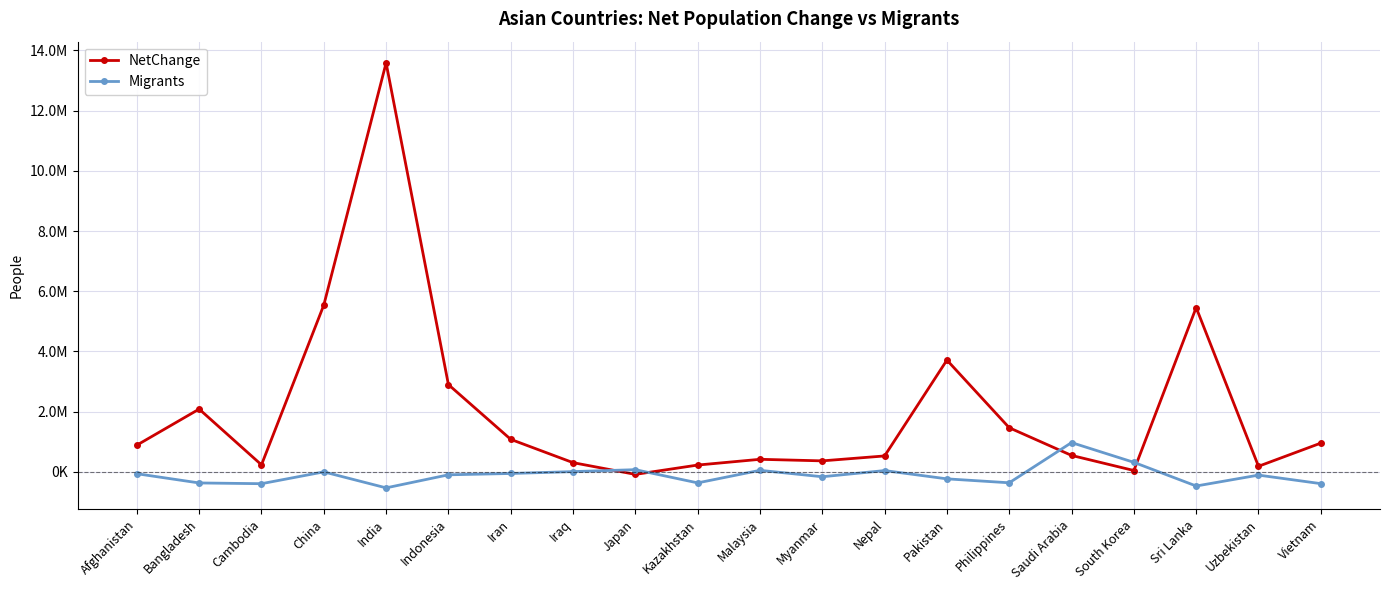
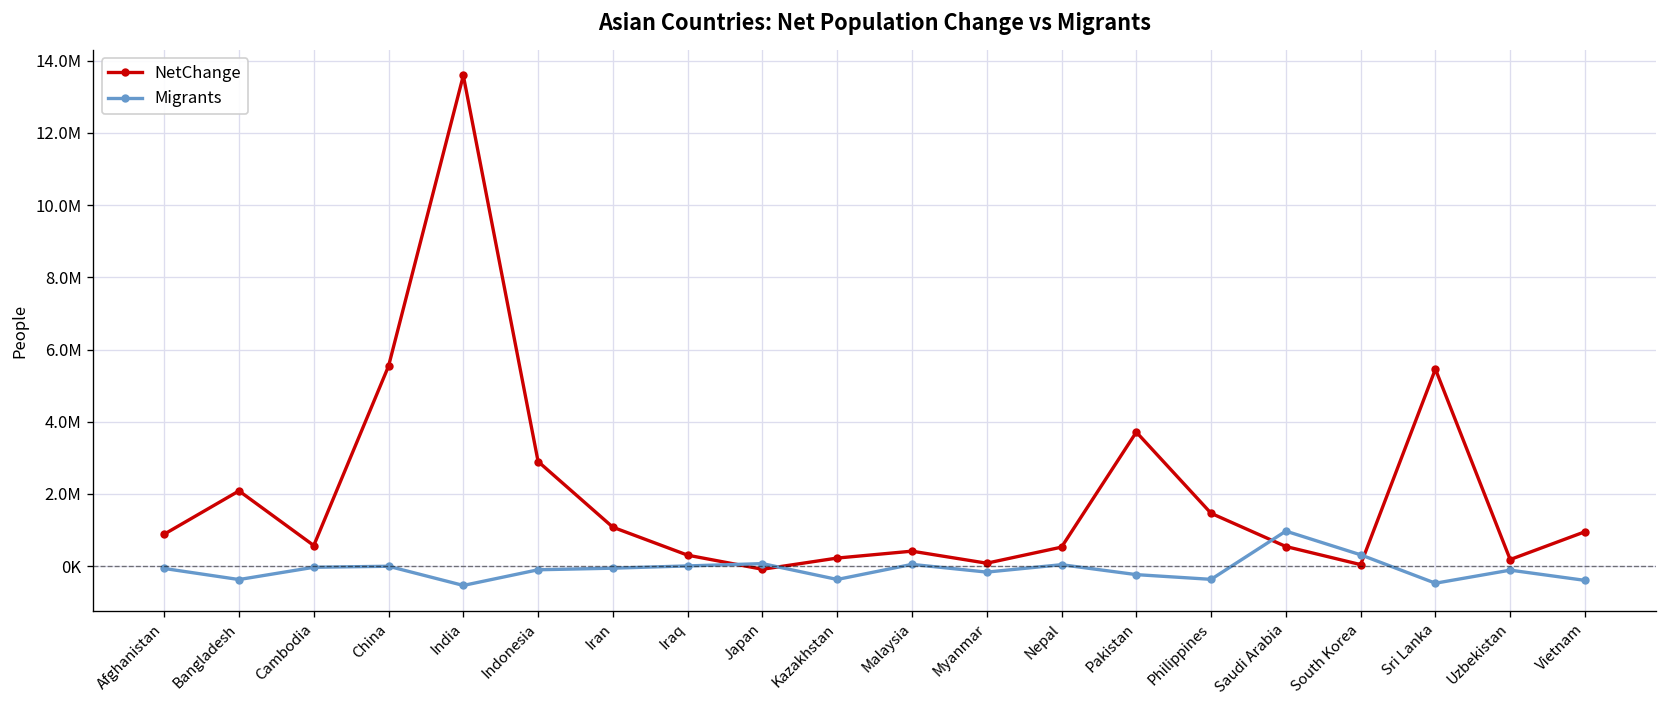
  {
    "NetChange": {
      "Afghanistan": 900000,
      "Bangladesh": 2100000,
-     "Cambodia": 200000,
+     "Cambodia": 600000,
      "China": 5500000,
      "India": 13600000,
      "Indonesia": 2900000,
      "Iran": 1100000,
      "Iraq": 300000,
      "Japan": -100000,
      "Kazakhstan": 200000,
      "Malaysia": 400000,
-     "Myanmar": 400000,
+     "Myanmar": 100000,
      "Nepal": 500000,
      "Pakistan": 3700000,
      "Philippines": 1500000,
      "Saudi Arabia": 500000,
      "South Korea": 0,
      "Sri Lanka": 5500000,
      "Uzbekistan": 200000,
      "Vietnam": 1000000
    },
    "Migrants": {
      "Afghanistan": -100000,
      "Bangladesh": -400000,
-     "Cambodia": -400000,
+     "Cambodia": 0,
      "China": 0,
      "India": -500000,
      "Indonesia": -100000,
      "Iran": -100000,
      "Iraq": 0,
      "Japan": 100000,
      "Kazakhstan": -400000,
      "Malaysia": 100000,
      "Myanmar": -200000,
      "Nepal": 0,
      "Pakistan": -200000,
      "Philippines": -400000,
      "Saudi Arabia": 1000000,
      "South Korea": 300000,
      "Sri Lanka": -500000,
      "Uzbekistan": -100000,
      "Vietnam": -400000
    }
  }
